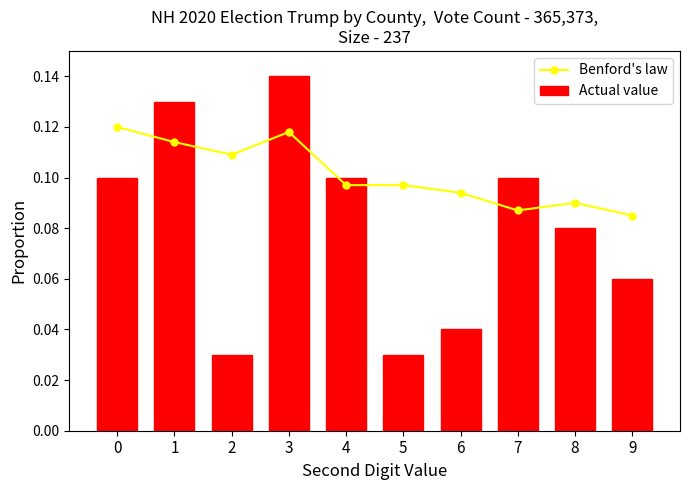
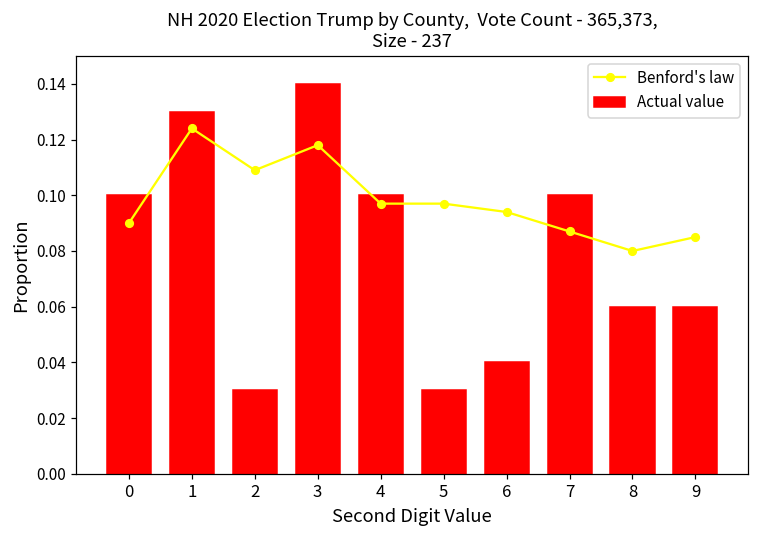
  {
    "Benford's law": {
-     "0": 0.12,
-     "1": 0.114,
+     "0": 0.09,
+     "1": 0.124,
      "2": 0.109,
      "3": 0.118,
      "4": 0.097,
      "5": 0.097,
      "6": 0.094,
      "7": 0.087,
-     "8": 0.09,
+     "8": 0.08,
      "9": 0.085
    },
    "Actual value": {
      "0": 0.10,
      "1": 0.13,
      "2": 0.03,
      "3": 0.14,
      "4": 0.10,
      "5": 0.03,
      "6": 0.04,
      "7": 0.10,
-     "8": 0.08,
+     "8": 0.06,
      "9": 0.06
    }
  }
